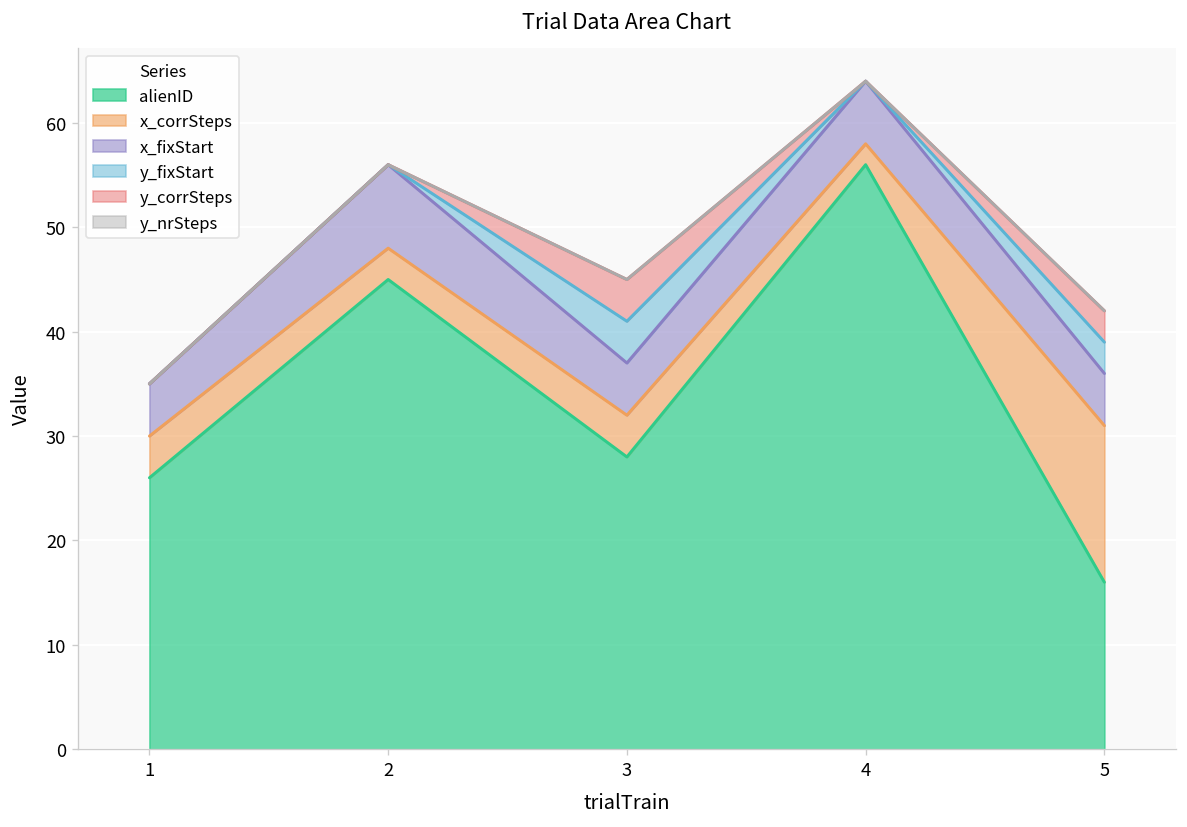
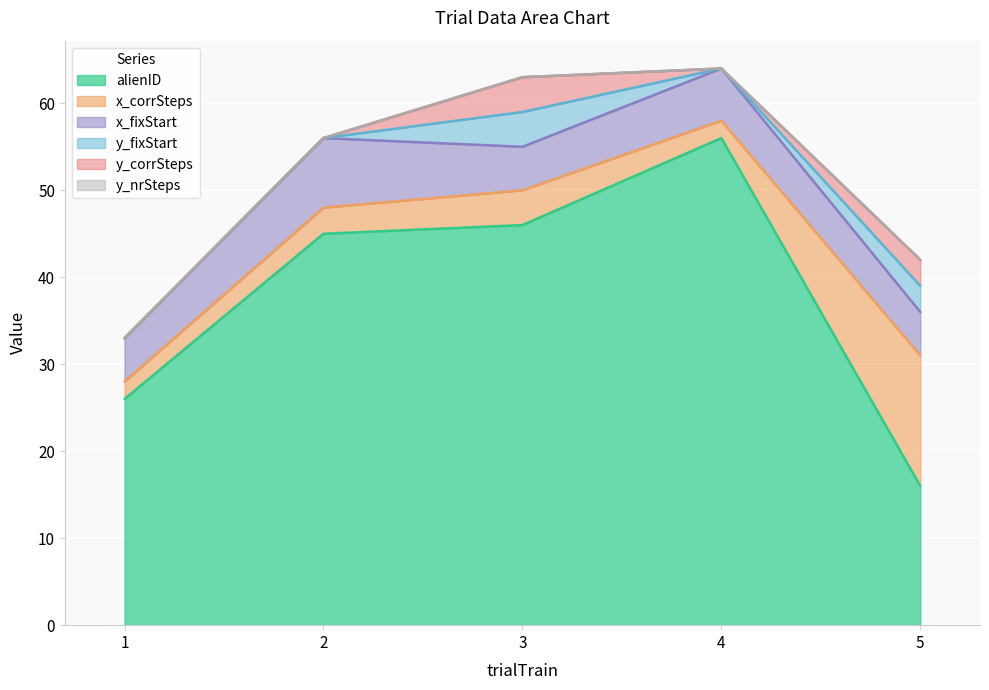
  {
    "alienID": {
      "1": 26,
      "2": 45,
-     "3": 28,
+     "3": 46,
      "4": 56,
      "5": 16
    },
    "x_corrSteps": {
-     "1": 4,
+     "1": 2,
      "2": 3,
      "3": 4,
      "4": 2,
      "5": 15
    }
  }
